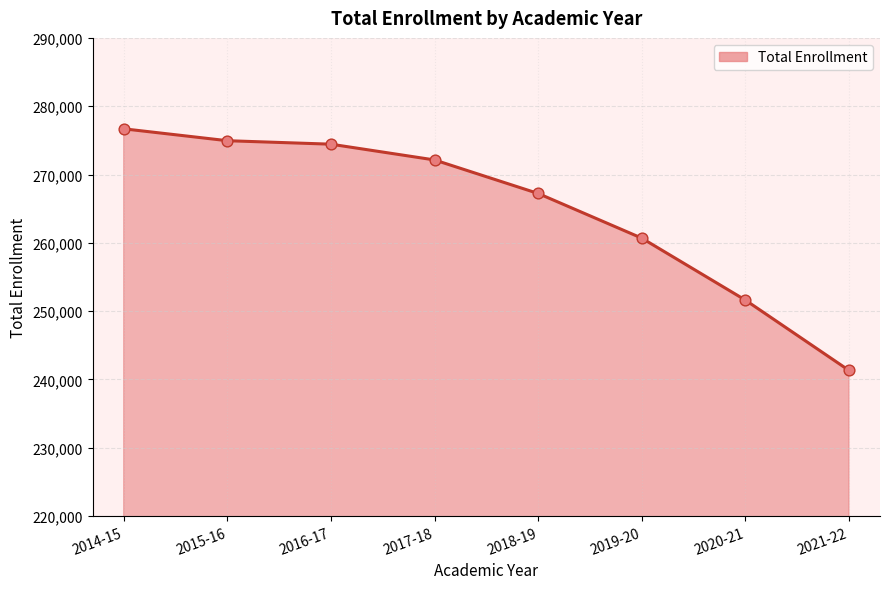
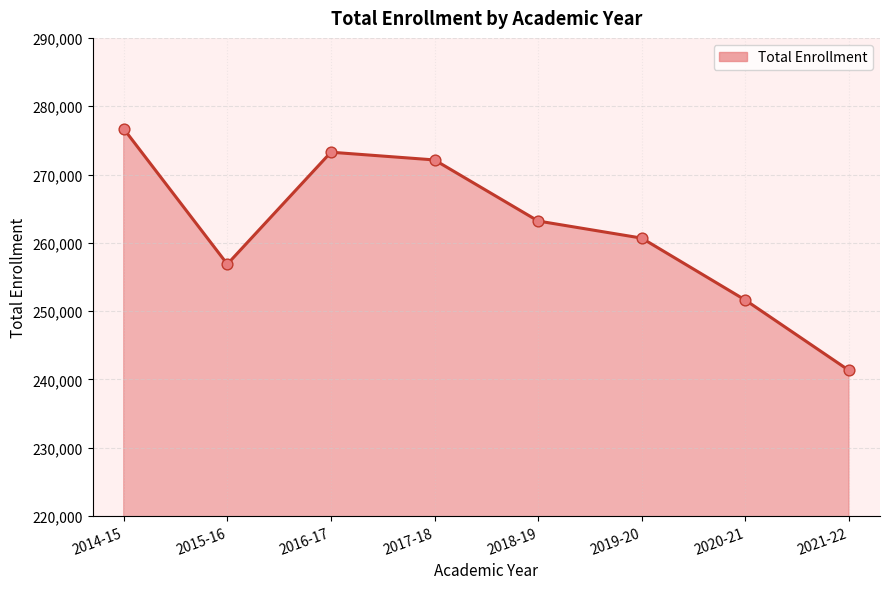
  {
    "2014-15": "277,000",
-   "2015-16": "275,000",
-   "2016-17": "274,000",
+   "2015-16": "257,000",
+   "2016-17": "273,000",
    "2017-18": "272,000",
-   "2018-19": "267,000",
+   "2018-19": "263,000",
    "2019-20": "261,000",
    "2020-21": "252,000",
    "2021-22": "241,000"
  }
